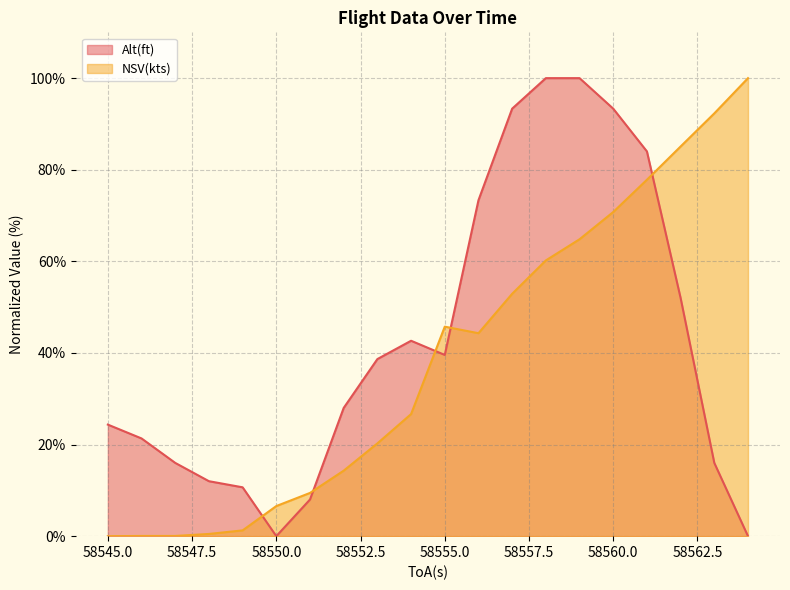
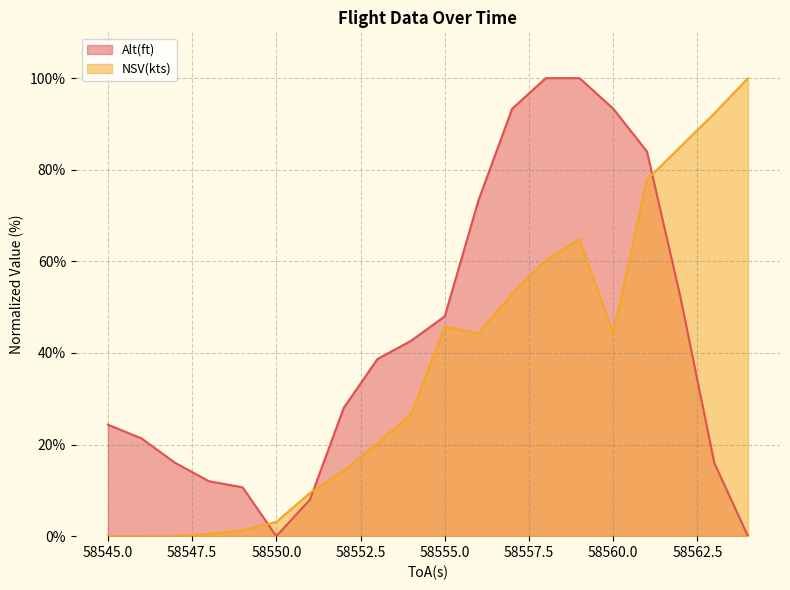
  {
    "Alt(ft)": {
      "58545.0": "24%",
      "58550.0": "0%",
-     "58555.0": "40%",
+     "58555.0": "48%",
      "58560.0": "93%"
    },
    "NSV(kts)": {
      "58545.0": "0%",
-     "58550.0": "7%",
+     "58550.0": "3%",
      "58555.0": "46%",
-     "58560.0": "71%"
+     "58560.0": "44%"
    }
  }
